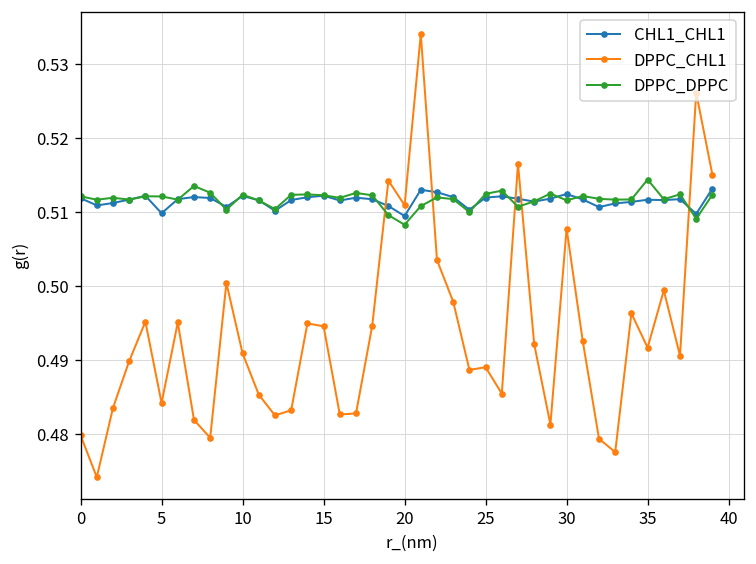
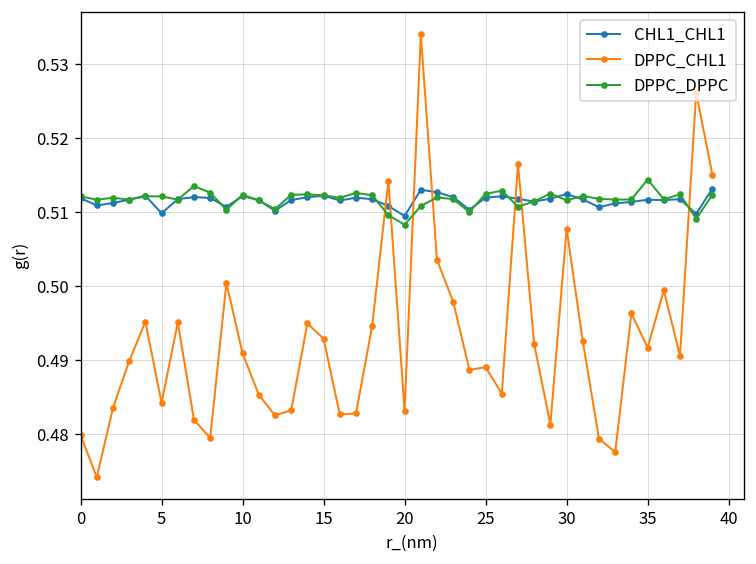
  {
    "CHL1_CHL1": {
      "5": 0.510,
      "20": 0.510,
      "25": 0.512,
      "30": 0.512,
      "35": 0.512
    },
    "DPPC_CHL1": {
      "0": 0.480,
      "5": 0.484,
      "10": 0.491,
-     "15": 0.495,
-     "20": 0.511,
+     "15": 0.493,
+     "20": 0.483,
      "25": 0.489,
      "30": 0.508,
      "35": 0.492
    },
    "DPPC_DPPC": {
      "5": 0.512,
      "20": 0.508,
      "25": 0.513,
      "30": 0.512,
      "35": 0.514
    }
  }
